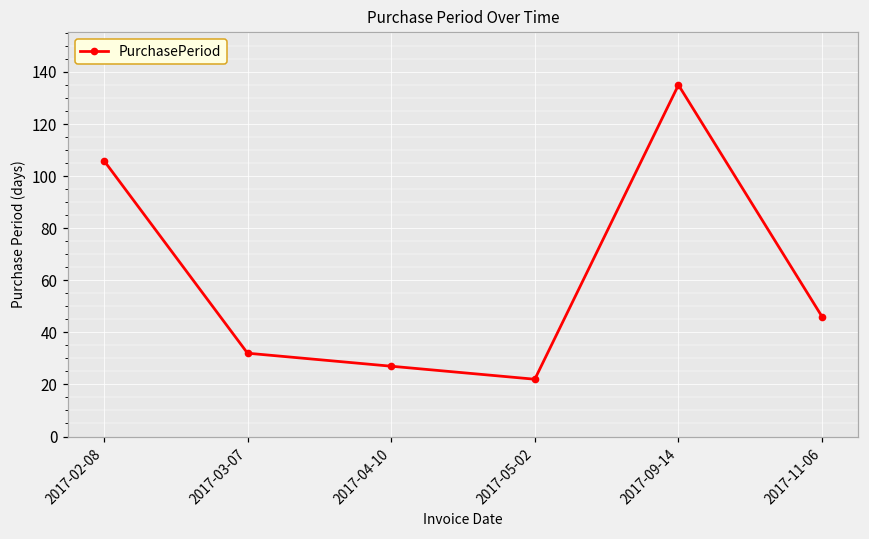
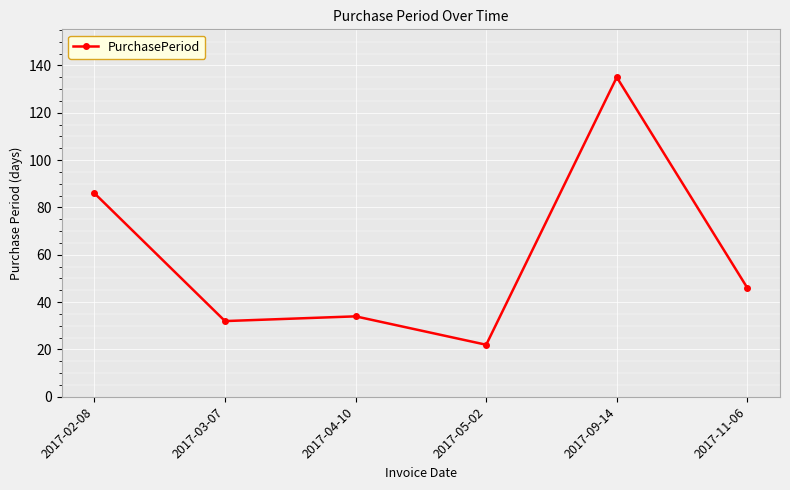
  {
-   "2017-02-08": 106,
+   "2017-02-08": 86,
    "2017-03-07": 32,
-   "2017-04-10": 27,
+   "2017-04-10": 34,
    "2017-05-02": 22,
    "2017-09-14": 135,
    "2017-11-06": 46
  }
